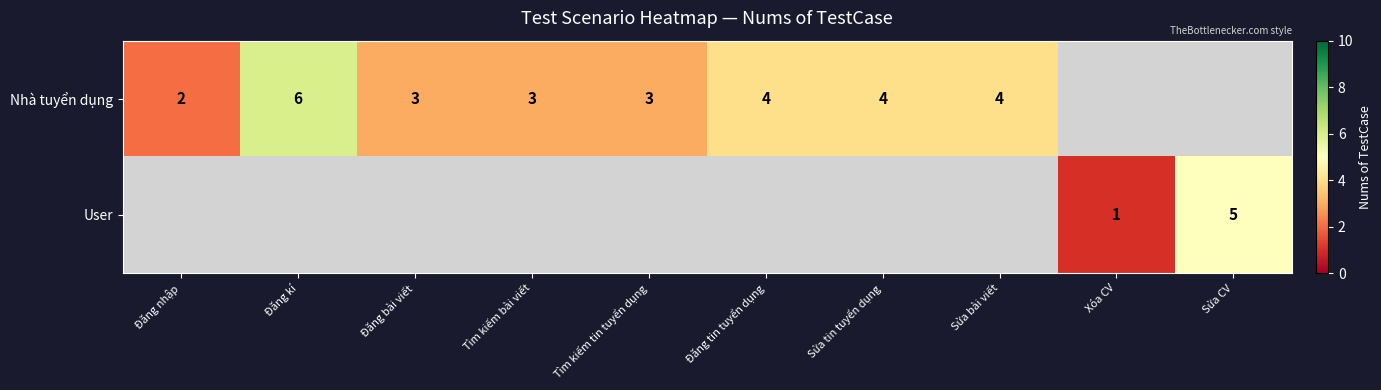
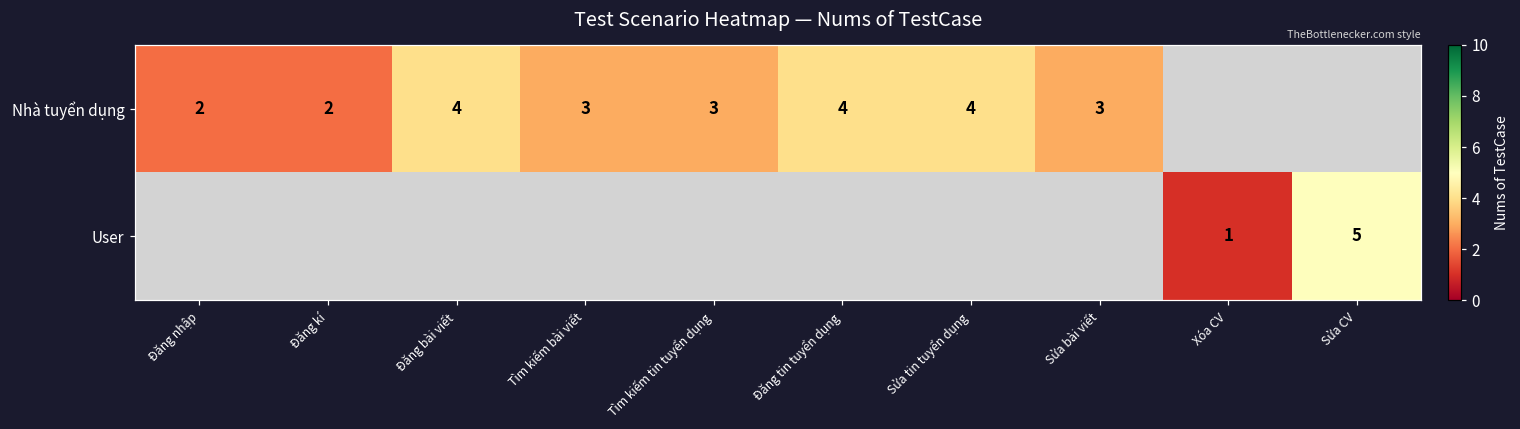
  {
    "Nhà tuyển dụng": {
      "Đăng nhập": 2,
-     "Đăng kí": 6,
-     "Đăng bài viết": 3,
+     "Đăng kí": 2,
+     "Đăng bài viết": 4,
      "Tìm kiếm bài viết": 3,
      "Tìm kiếm tin tuyển dụng": 3,
      "Đăng tin tuyển dụng": 4,
      "Sửa tin tuyển dụng": 4,
-     "Sửa bài viết": 4
+     "Sửa bài viết": 3
    },
    "User": {
      "Xóa CV": 1,
      "Sửa CV": 5
    }
  }
